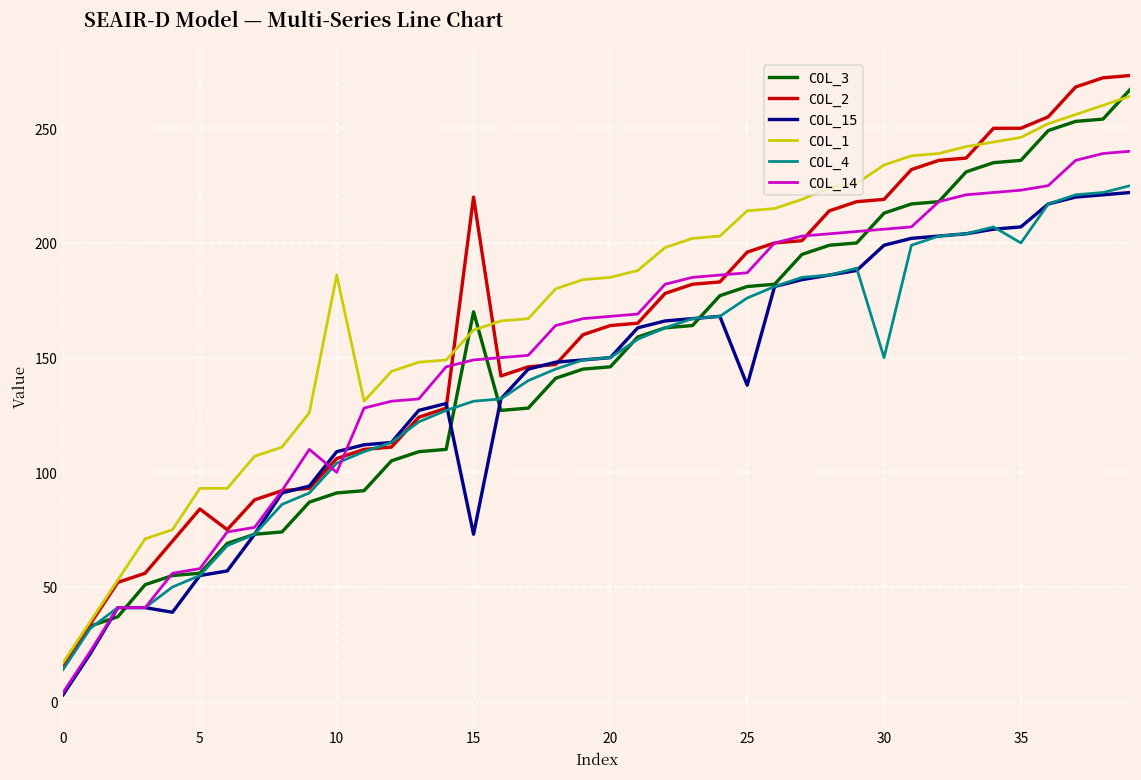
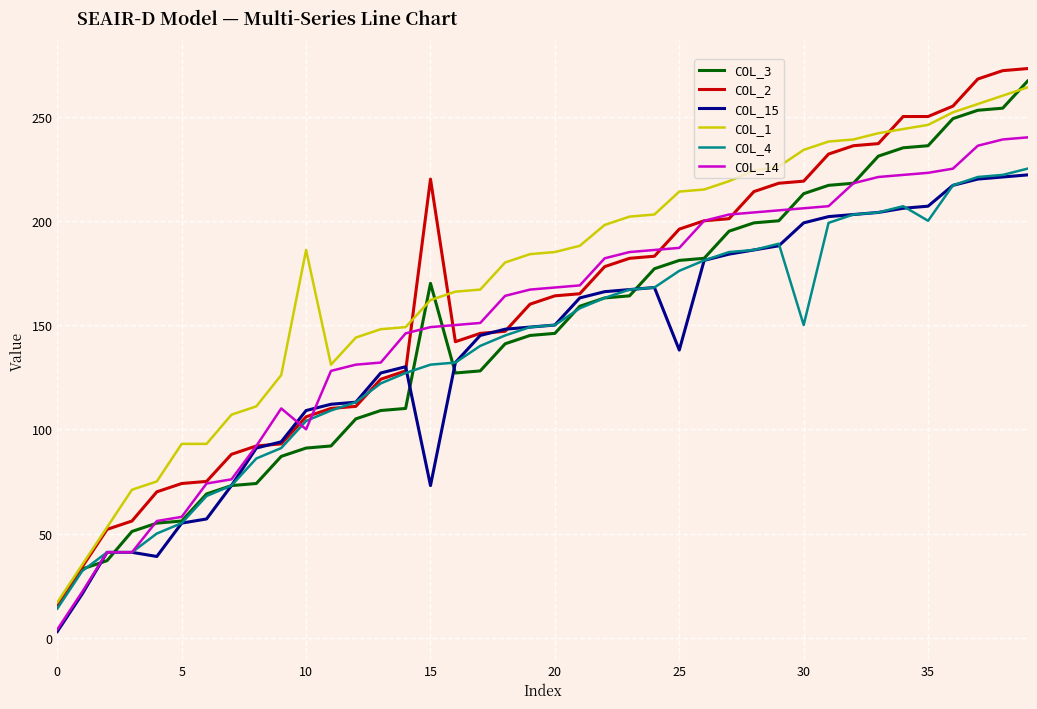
  {
    "COL_3": {
      "10": 91,
      "15": 170,
      "20": 146,
      "25": 181,
      "30": 213,
      "35": 236
    },
    "COL_2": {
-     "5": 84,
+     "5": 74,
      "10": 106,
      "15": 220,
      "20": 164,
      "25": 196,
      "30": 219,
      "35": 250
    },
    "COL_15": {
      "10": 109,
      "15": 73,
      "25": 138,
      "30": 199,
      "35": 207
    },
    "COL_1": {
      "5": 93,
      "10": 186,
      "15": 162,
      "20": 185,
      "25": 214,
      "30": 234,
      "35": 246
    },
    "COL_4": {
      "10": 104,
      "15": 131,
      "25": 176,
      "30": 150,
      "35": 200
    },
    "COL_14": {
      "5": 58,
      "10": 100,
      "15": 149,
      "20": 168,
      "25": 187,
      "30": 206,
      "35": 223
    }
  }
